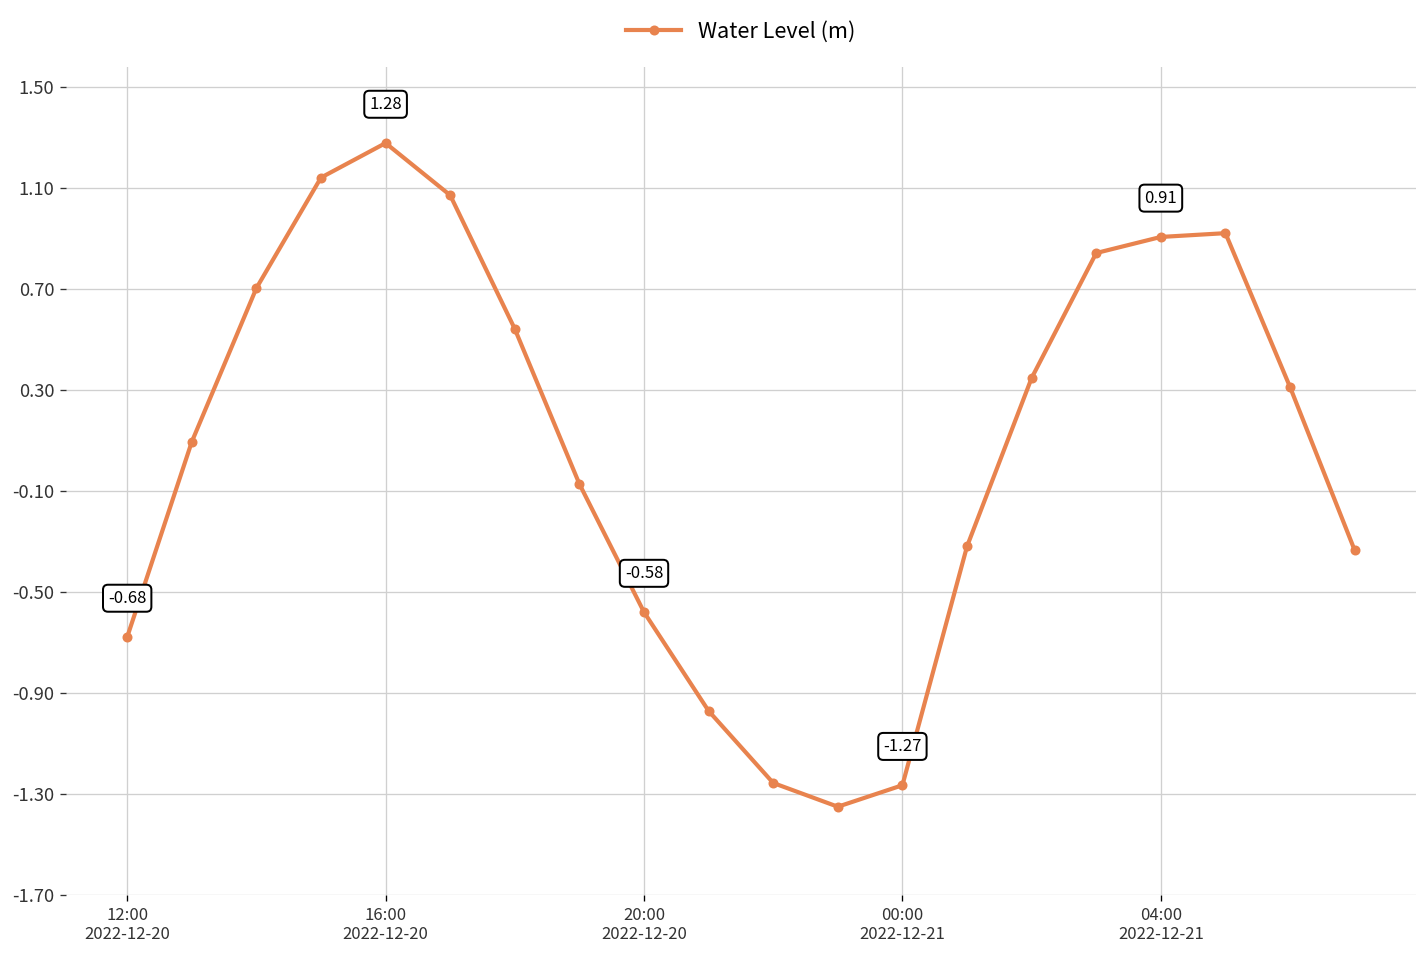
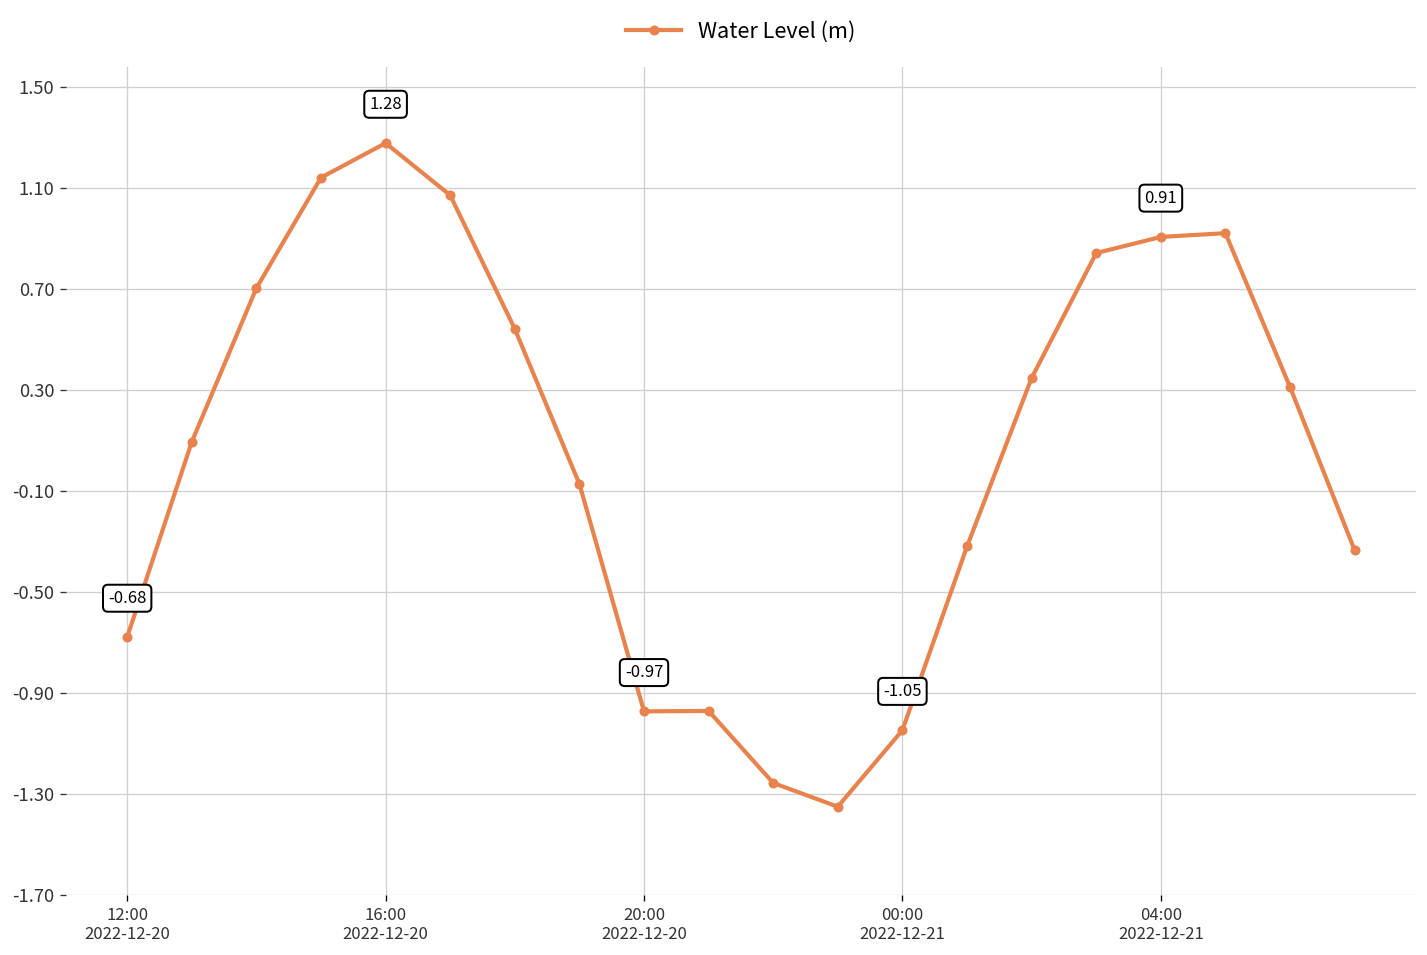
  {
-   "20:00 2022-12-20": -0.58,
-   "00:00 2022-12-21": -1.27
+   "20:00 2022-12-20": -0.97,
+   "00:00 2022-12-21": -1.05
  }
